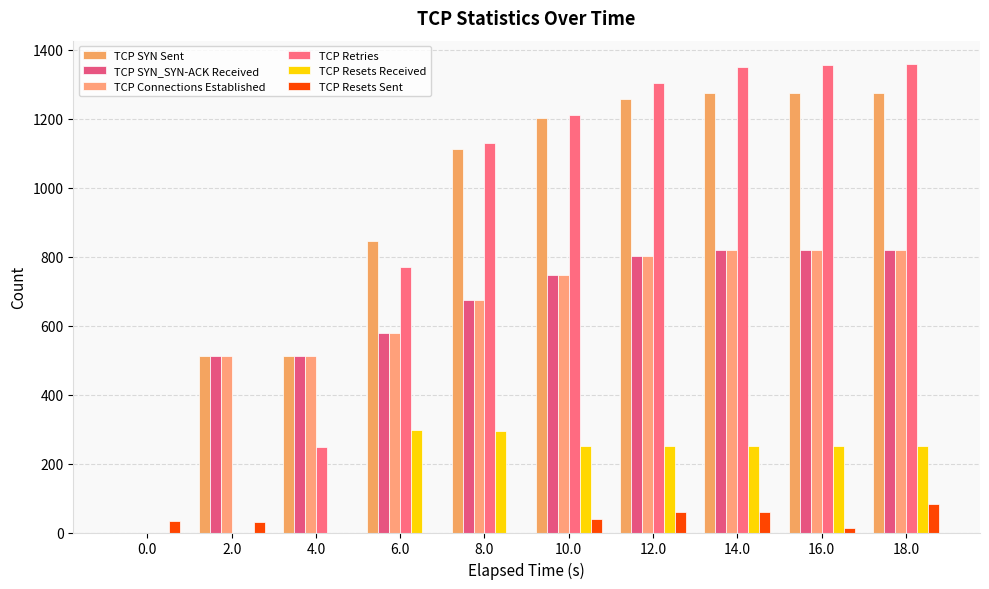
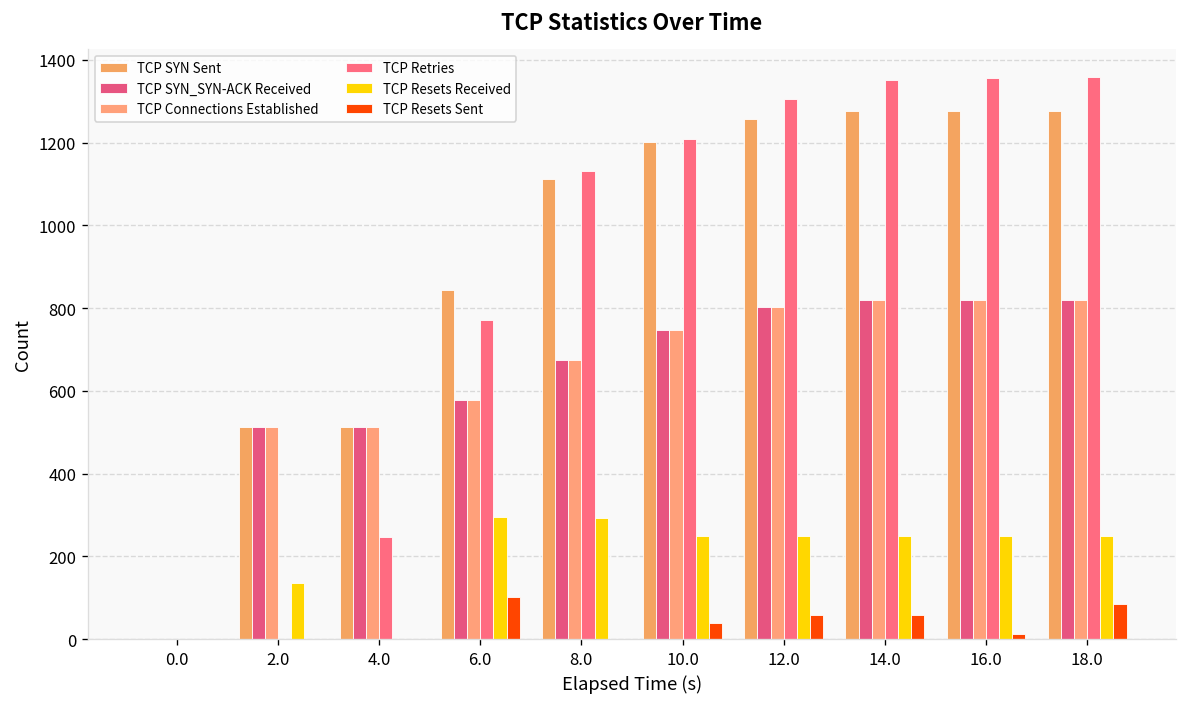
  {
    "TCP Resets Received": {
      "0.0": 0,
-     "2.0": 0,
+     "2.0": 140,
      "4.0": 0,
      "6.0": 300,
      "8.0": 290,
      "10.0": 250,
      "12.0": 250,
      "14.0": 250,
      "16.0": 250,
      "18.0": 250
    },
    "TCP Resets Sent": {
-     "0.0": 30,
-     "2.0": 30,
+     "0.0": 0,
+     "2.0": 0,
      "4.0": 0,
-     "6.0": 0,
+     "6.0": 100,
      "8.0": 0,
      "10.0": 40,
      "12.0": 60,
      "14.0": 60,
      "16.0": 10,
      "18.0": 80
    }
  }
